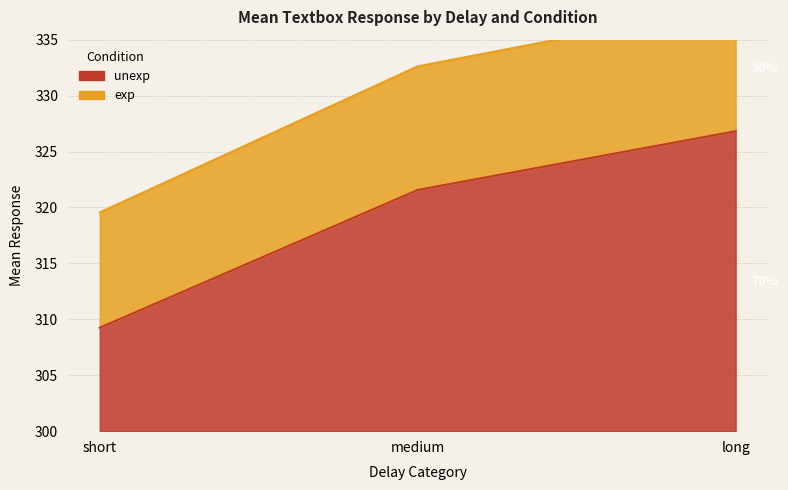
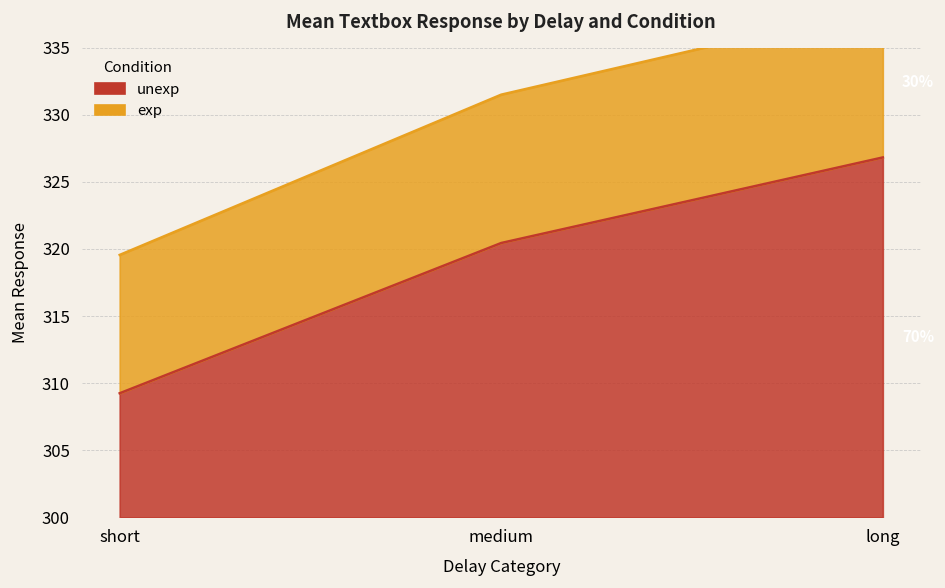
  {
    "unexp": {
      "short": 309.2,
-     "medium": 321.6,
+     "medium": 320.4,
      "long": 326.8
    },
    "exp": {
      "short": 319.6,
      "medium": 11.1
    }
  }
